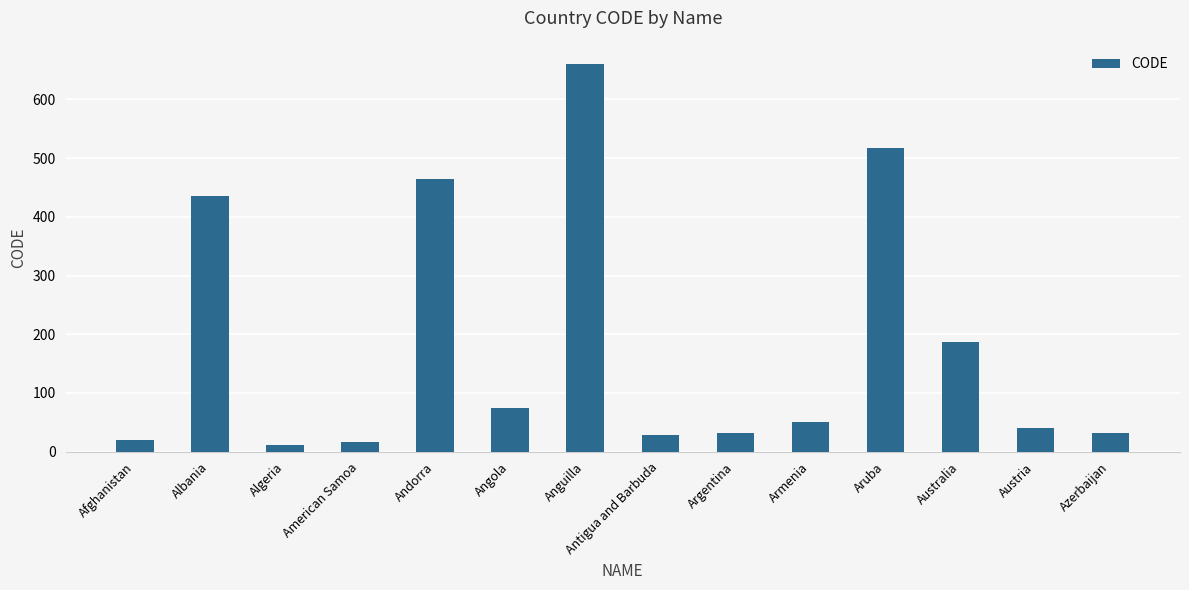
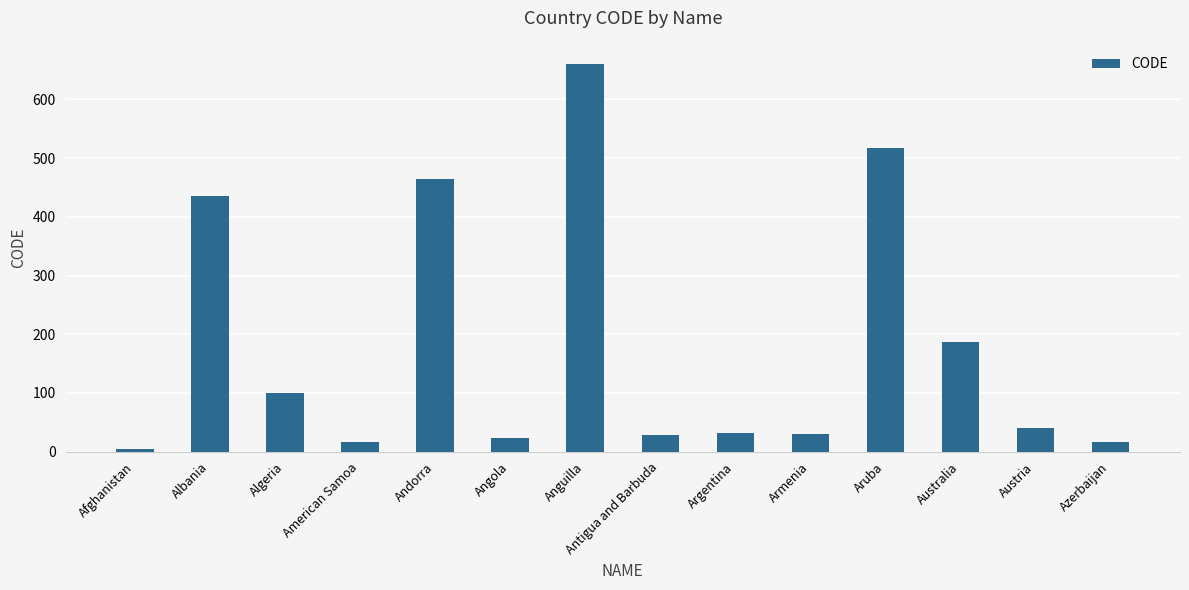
  {
-   "Afghanistan": 20,
+   "Afghanistan": 0,
    "Albania": 440,
-   "Algeria": 10,
+   "Algeria": 100,
    "American Samoa": 20,
    "Andorra": 460,
-   "Angola": 70,
+   "Angola": 20,
    "Anguilla": 660,
    "Antigua and Barbuda": 30,
    "Argentina": 30,
-   "Armenia": 50,
+   "Armenia": 30,
    "Aruba": 520,
    "Australia": 190,
    "Austria": 40,
-   "Azerbaijan": 30
+   "Azerbaijan": 20
  }
